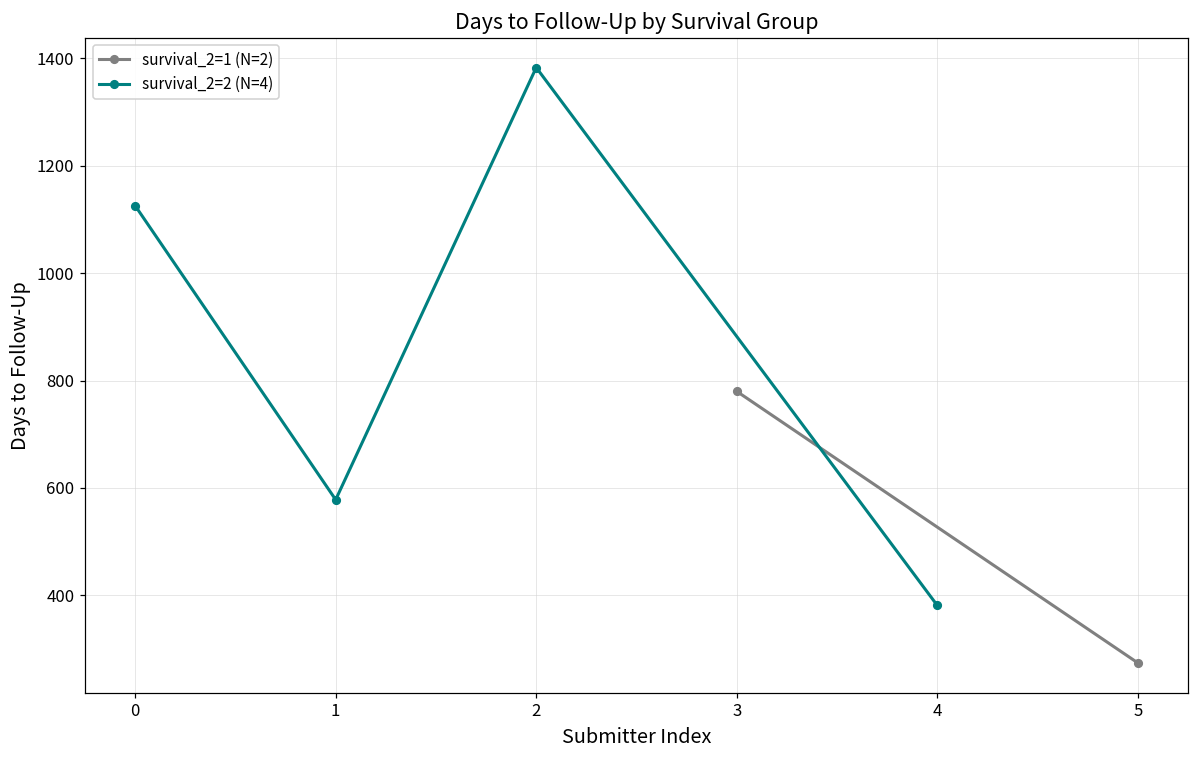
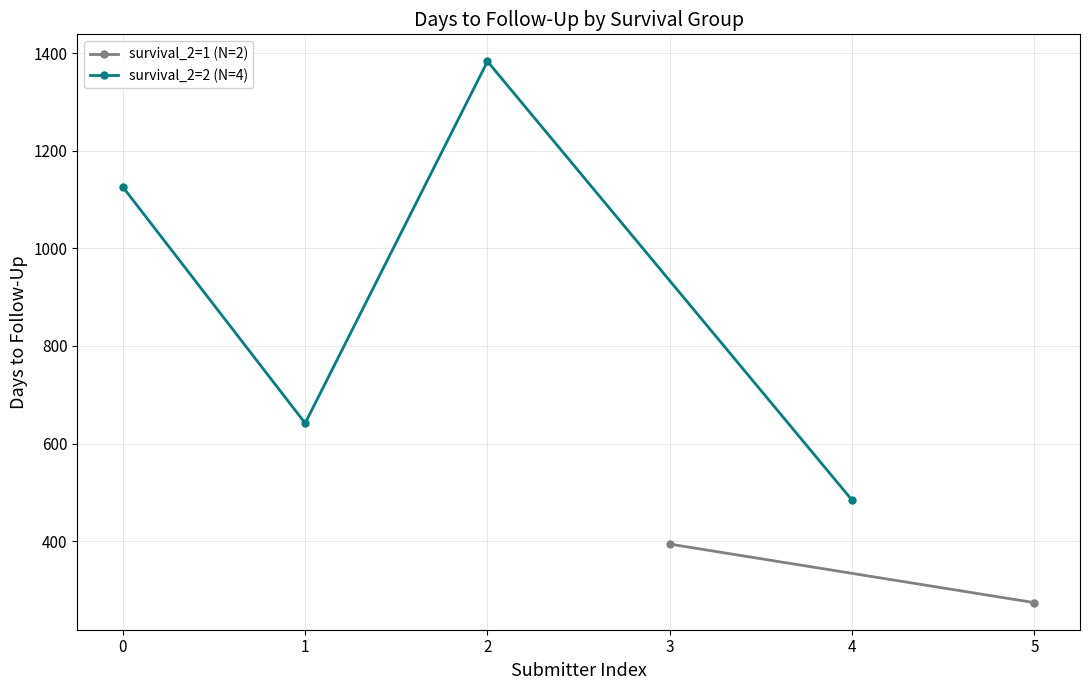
  {
    "survival_2=1 (N=2)": {
-     "3": 780,
+     "3": 390,
      "5": 270
    },
    "survival_2=2 (N=4)": {
      "0": 1130,
-     "1": 580,
+     "1": 640,
      "2": 1380,
-     "4": 380
+     "4": 480
    }
  }
